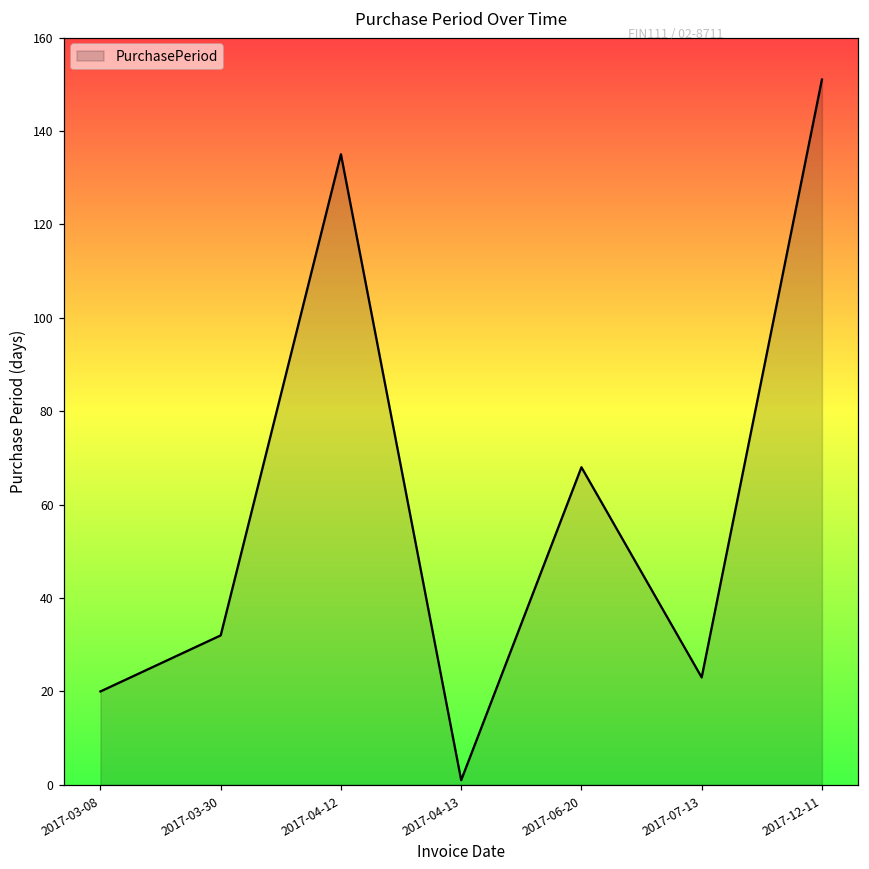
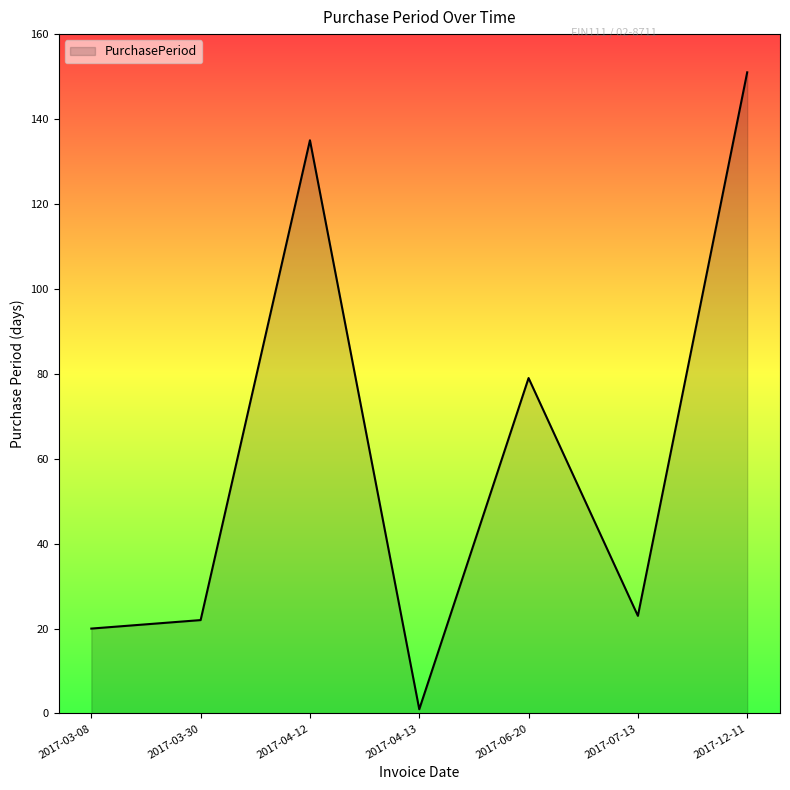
  {
    "2017-03-08": 20,
-   "2017-03-30": 32,
+   "2017-03-30": 22,
    "2017-04-12": 135,
    "2017-04-13": 1,
-   "2017-06-20": 68,
+   "2017-06-20": 79,
    "2017-07-13": 23,
    "2017-12-11": 151
  }
